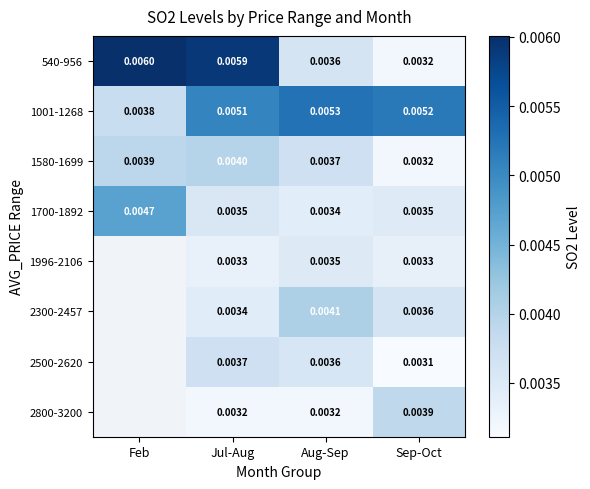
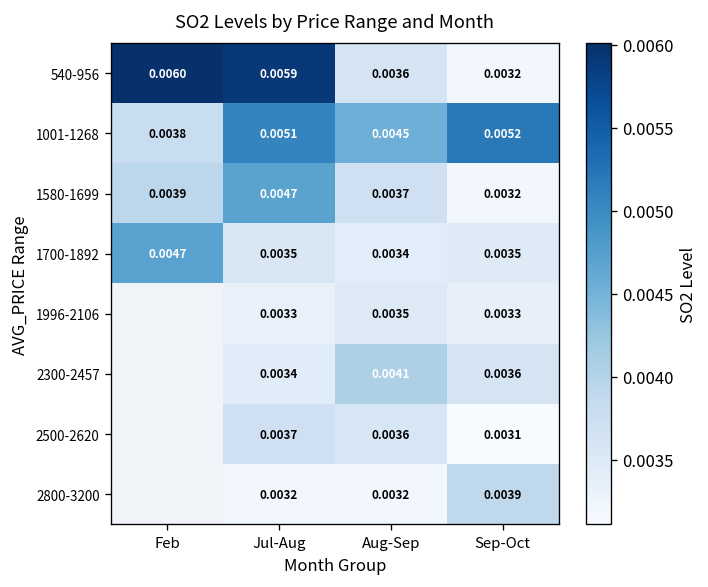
  {
    "540-956": {
      "Feb": 0.0060,
      "Jul-Aug": 0.0059,
      "Aug-Sep": 0.0036,
      "Sep-Oct": 0.0032
    },
    "1001-1268": {
      "Feb": 0.0038,
      "Jul-Aug": 0.0051,
-     "Aug-Sep": 0.0053,
+     "Aug-Sep": 0.0045,
      "Sep-Oct": 0.0052
    },
    "1580-1699": {
      "Feb": 0.0039,
-     "Jul-Aug": 0.0040,
+     "Jul-Aug": 0.0047,
      "Aug-Sep": 0.0037,
      "Sep-Oct": 0.0032
    },
    "1700-1892": {
      "Feb": 0.0047,
      "Jul-Aug": 0.0035,
      "Aug-Sep": 0.0034,
      "Sep-Oct": 0.0035
    },
    "1996-2106": {
      "Jul-Aug": 0.0033,
      "Aug-Sep": 0.0035,
      "Sep-Oct": 0.0033
    },
    "2300-2457": {
      "Jul-Aug": 0.0034,
      "Aug-Sep": 0.0041,
      "Sep-Oct": 0.0036
    },
    "2500-2620": {
      "Jul-Aug": 0.0037,
      "Aug-Sep": 0.0036,
      "Sep-Oct": 0.0031
    },
    "2800-3200": {
      "Jul-Aug": 0.0032,
      "Aug-Sep": 0.0032,
      "Sep-Oct": 0.0039
    }
  }
